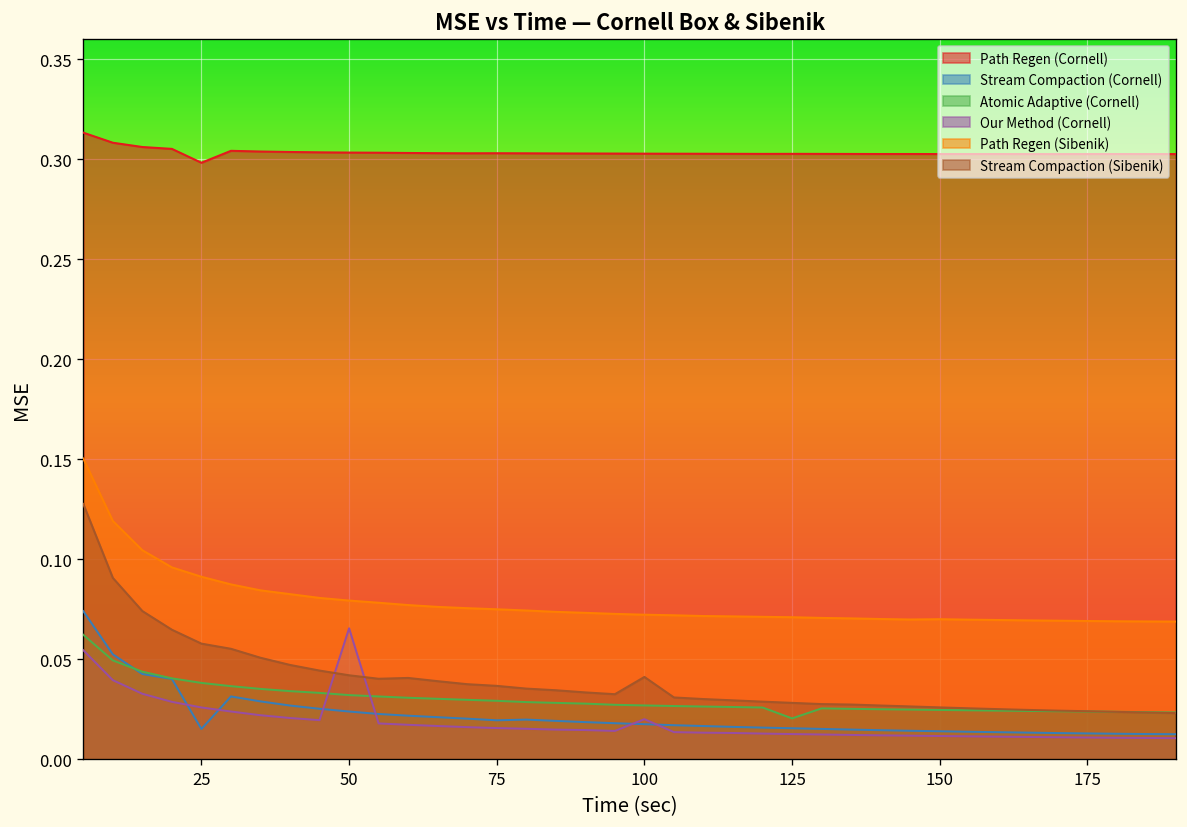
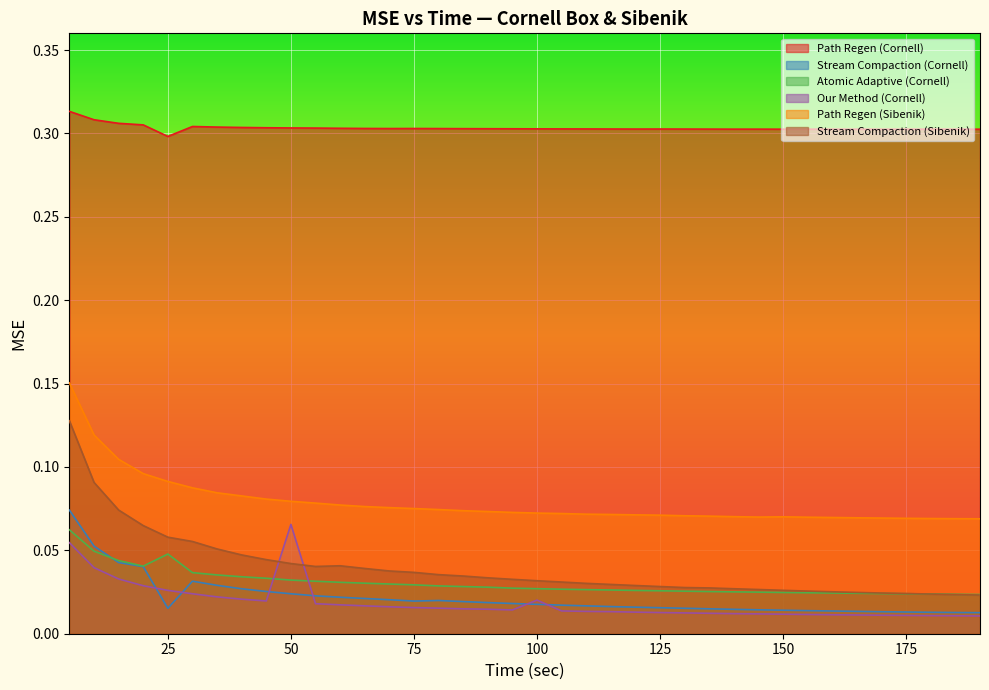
  {
    "Path Regen (Cornell)": {
      "25": 0.298,
      "50": 0.303,
      "75": 0.303,
      "100": 0.303,
      "125": 0.303
    },
    "Stream Compaction (Cornell)": {
      "25": 0.015,
      "50": 0.024,
      "75": 0.020,
      "100": 0.018,
      "125": 0.016,
      "150": 0.014,
      "175": 0.013
    },
    "Atomic Adaptive (Cornell)": {
-     "25": 0.038,
+     "25": 0.048,
      "50": 0.032,
      "75": 0.029,
      "100": 0.027,
-     "125": 0.021
+     "125": 0.026
    },
    "Our Method (Cornell)": {
      "25": 0.026,
      "50": 0.066,
      "75": 0.016,
      "100": 0.020,
      "125": 0.013,
      "150": 0.012,
      "175": 0.011
    },
    "Path Regen (Sibenik)": {
      "25": 0.091,
      "50": 0.079,
      "75": 0.075,
      "100": 0.072,
      "125": 0.071,
      "150": 0.070,
      "175": 0.069
    },
    "Stream Compaction (Sibenik)": {
      "25": 0.058,
      "50": 0.042,
      "75": 0.037,
-     "100": 0.041,
+     "100": 0.032,
      "125": 0.028
    }
  }
